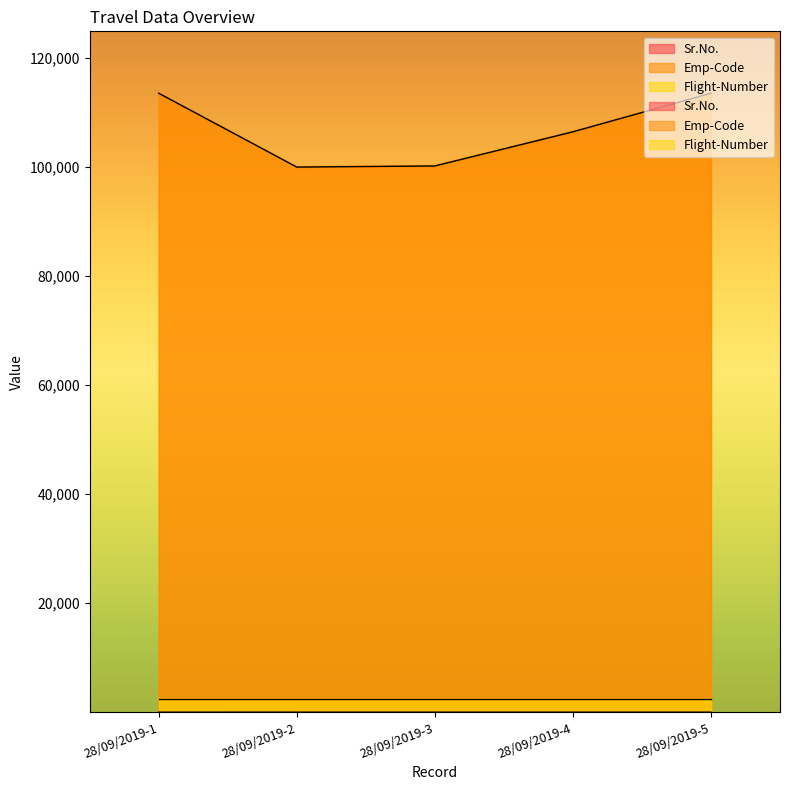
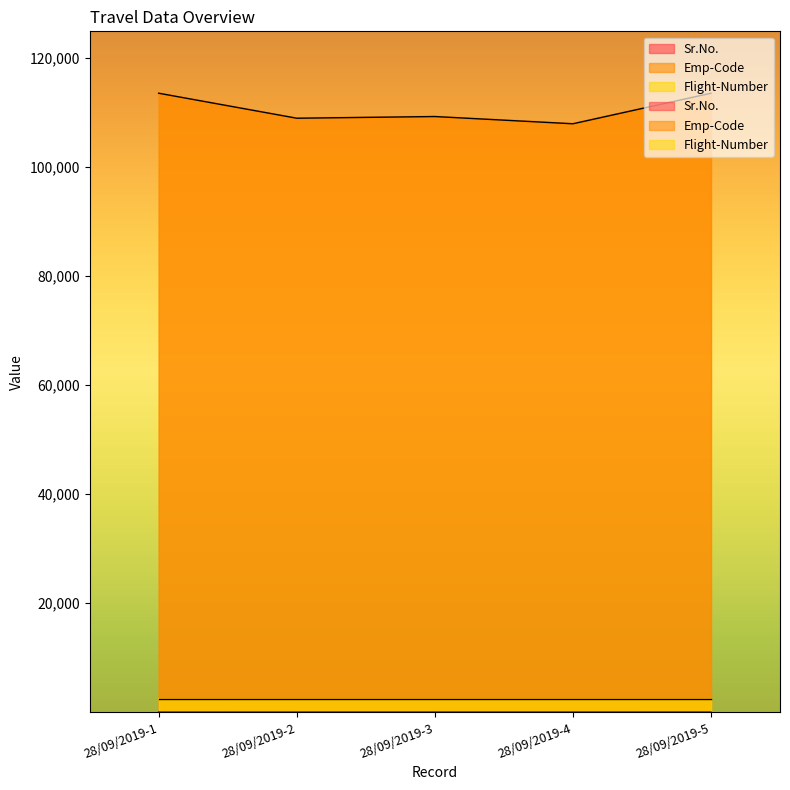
  {
    "Sr.No.": {
      "28/09/2019-1": "0",
      "28/09/2019-2": "0",
      "28/09/2019-3": "0",
      "28/09/2019-4": "0",
      "28/09/2019-5": "0"
    },
    "Emp-Code": {
      "28/09/2019-1": "114,000",
-     "28/09/2019-2": "100,000",
-     "28/09/2019-3": "100,000",
-     "28/09/2019-4": "107,000"
+     "28/09/2019-2": "109,000",
+     "28/09/2019-3": "109,000",
+     "28/09/2019-4": "108,000"
    },
    "Flight-Number": {
      "28/09/2019-1": "2,000",
      "28/09/2019-2": "2,000",
      "28/09/2019-3": "2,000",
      "28/09/2019-4": "2,000",
      "28/09/2019-5": "2,000"
    }
  }
